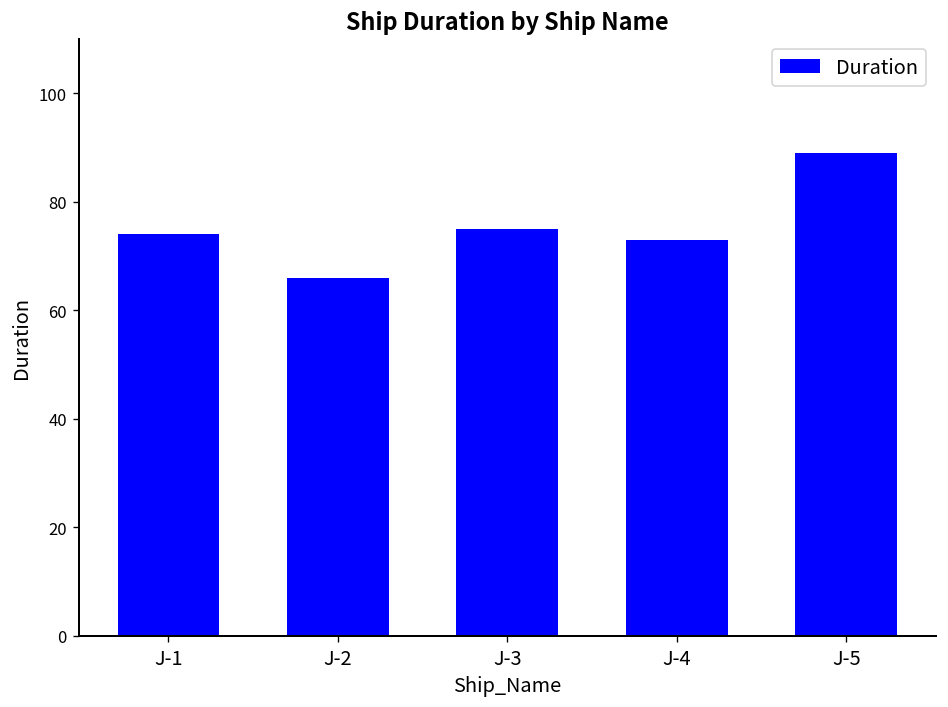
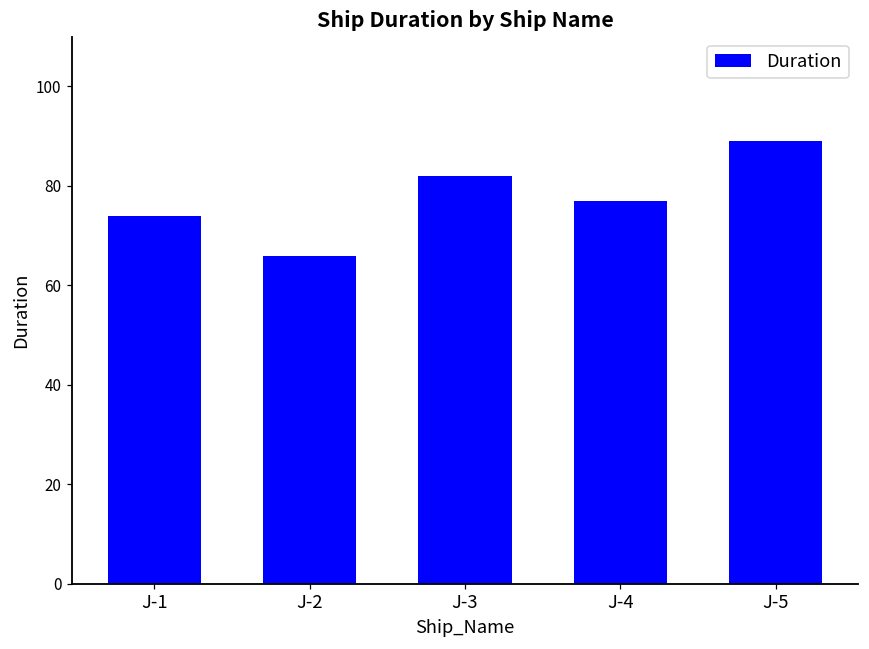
  {
    "J-1": 74,
    "J-2": 66,
-   "J-3": 75,
-   "J-4": 73,
+   "J-3": 82,
+   "J-4": 77,
    "J-5": 89
  }
